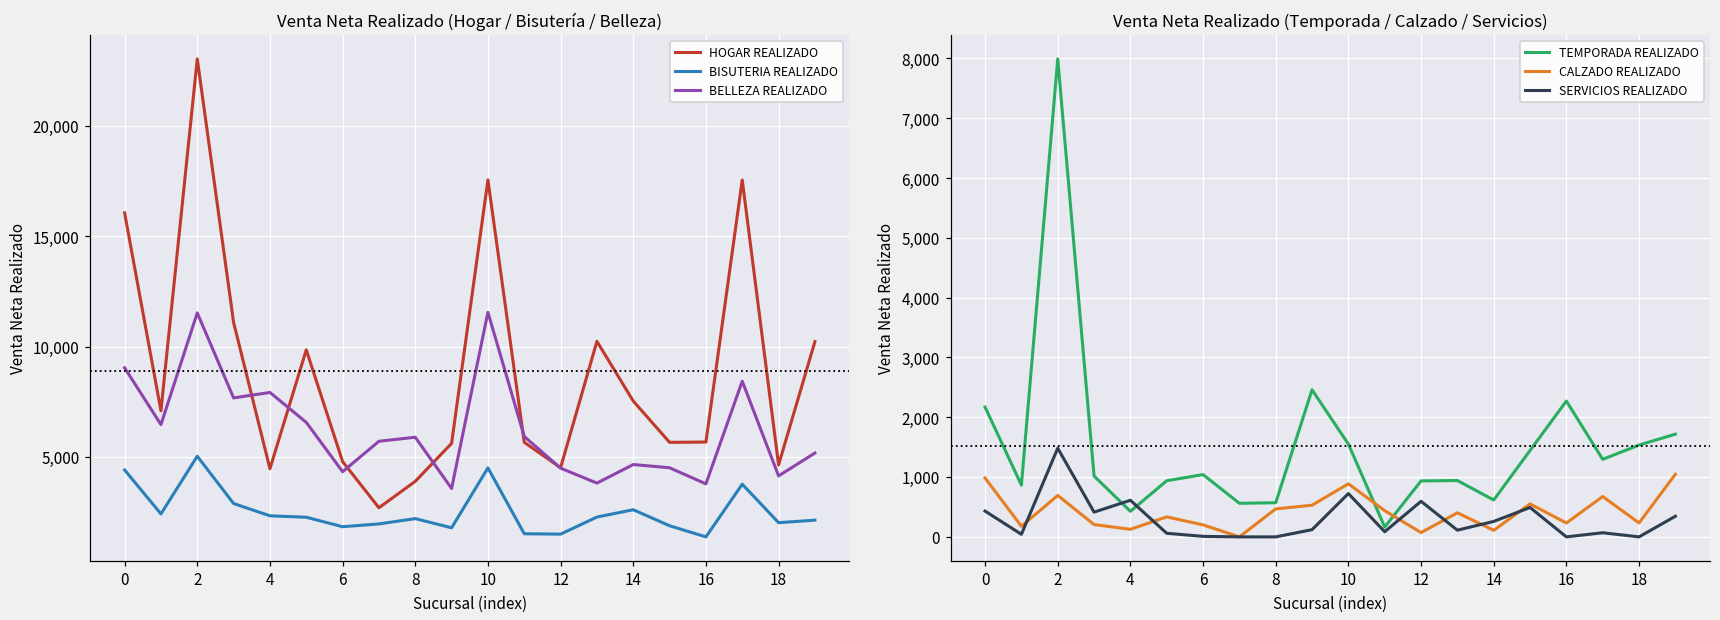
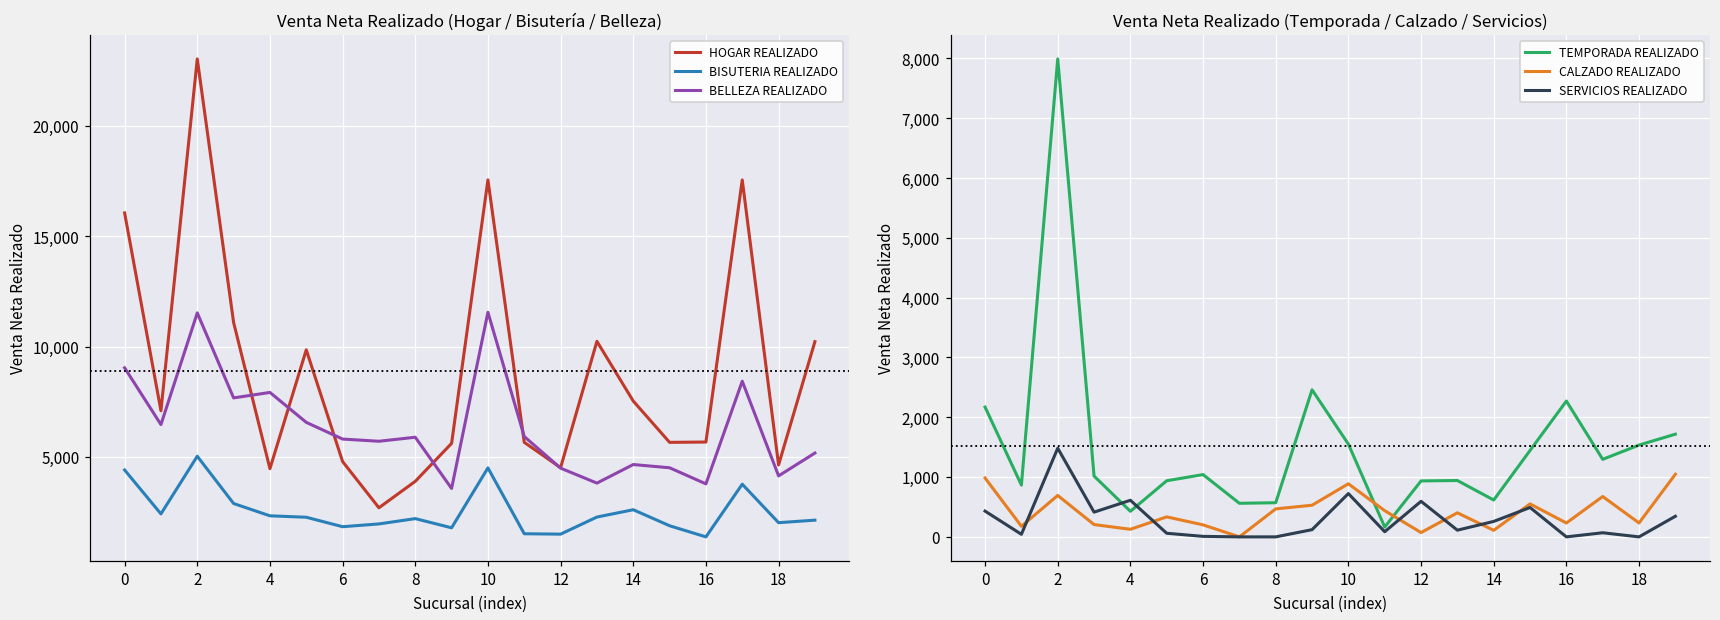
  {
    "Venta Neta Realizado (Hogar / Bisutería / Belleza)": {
      "HOGAR REALIZADO": {
        "0": "16,100",
        "2": "23,000",
        "4": "4,500",
        "6": "4,800",
        "8": "3,900",
        "10": "17,600",
        "14": "7,500",
        "16": "5,700",
        "18": "4,600"
      },
      "BISUTERIA REALIZADO": {
        "0": "4,400",
        "2": "5,000",
        "4": "2,300",
        "6": "1,800",
        "8": "2,200",
        "10": "4,500",
        "12": "1,500",
        "14": "2,600",
        "16": "1,400",
        "18": "2,000"
      },
      "BELLEZA REALIZADO": {
        "0": "9,000",
        "2": "11,500",
        "4": "7,900",
-       "6": "4,300",
+       "6": "5,800",
        "8": "5,900",
        "10": "11,600",
        "14": "4,600",
        "16": "3,800",
        "18": "4,100"
      }
    },
    "Venta Neta Realizado (Temporada / Calzado / Servicios)": {
      "TEMPORADA REALIZADO": {
        "0": "2,200",
        "2": "8,000",
        "4": "400",
        "6": "1,000",
        "8": "600",
        "10": "1,600",
        "12": "900",
        "14": "600",
        "16": "2,300",
        "18": "1,500"
      },
      "CALZADO REALIZADO": {
        "0": "1,000",
        "2": "700",
        "4": "100",
        "6": "200",
        "8": "500",
        "10": "900",
        "12": "100",
        "14": "100",
        "16": "200",
        "18": "200"
      },
      "SERVICIOS REALIZADO": {
        "0": "400",
        "2": "1,500",
        "4": "600",
        "6": "0",
        "8": "0",
        "10": "700",
        "12": "600",
        "14": "300",
        "16": "0",
        "18": "0"
      }
    }
  }
